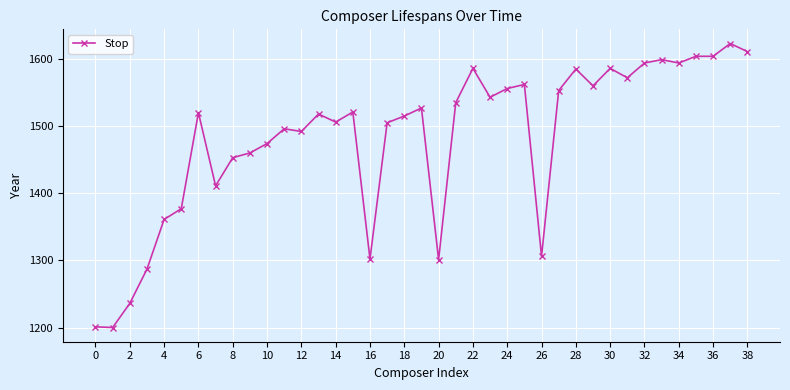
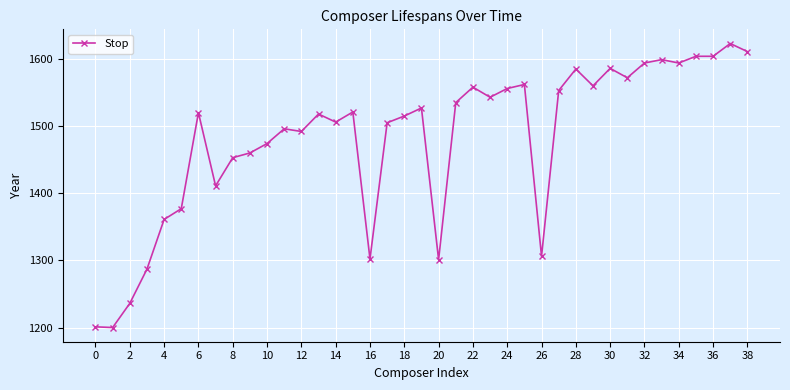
  {
    "0": 1200,
    "2": 1240,
    "4": 1360,
    "6": 1520,
    "8": 1450,
    "10": 1470,
    "12": 1490,
    "14": 1510,
    "16": 1300,
    "18": 1520,
    "20": 1300,
-   "22": 1590,
+   "22": 1560,
    "24": 1560,
    "26": 1310,
    "28": 1590,
    "30": 1590,
    "32": 1590,
    "34": 1590,
    "36": 1600,
    "38": 1610
  }
